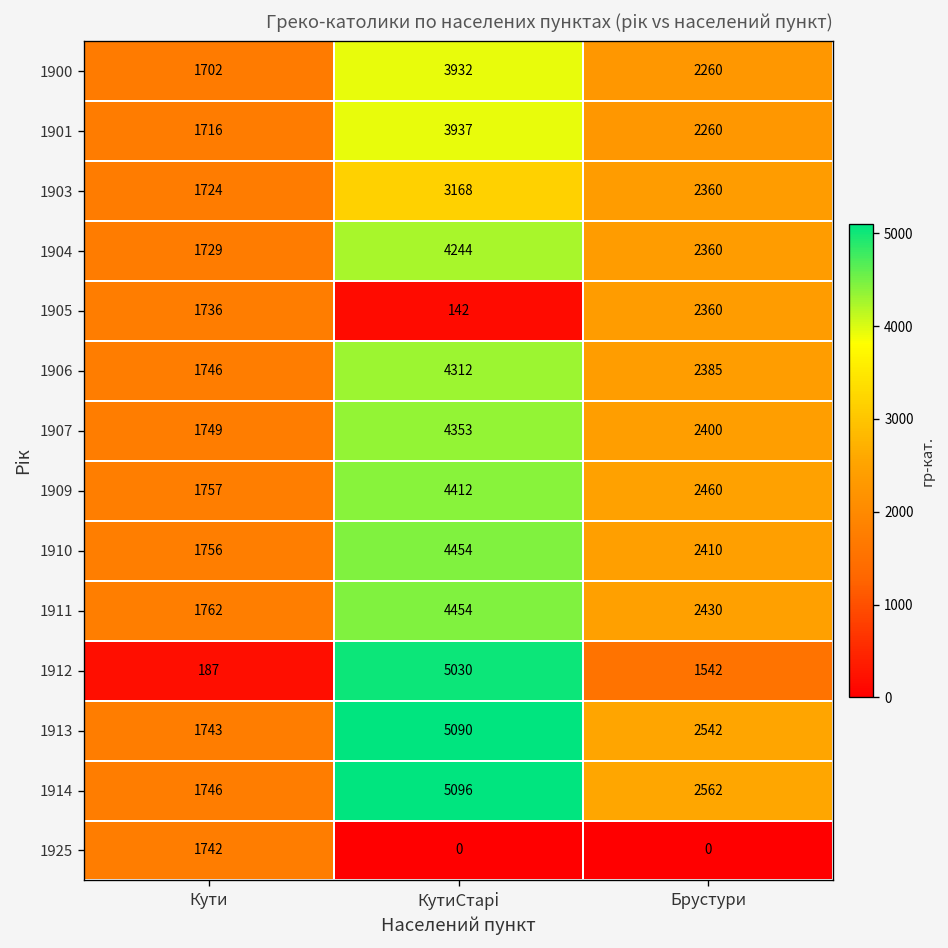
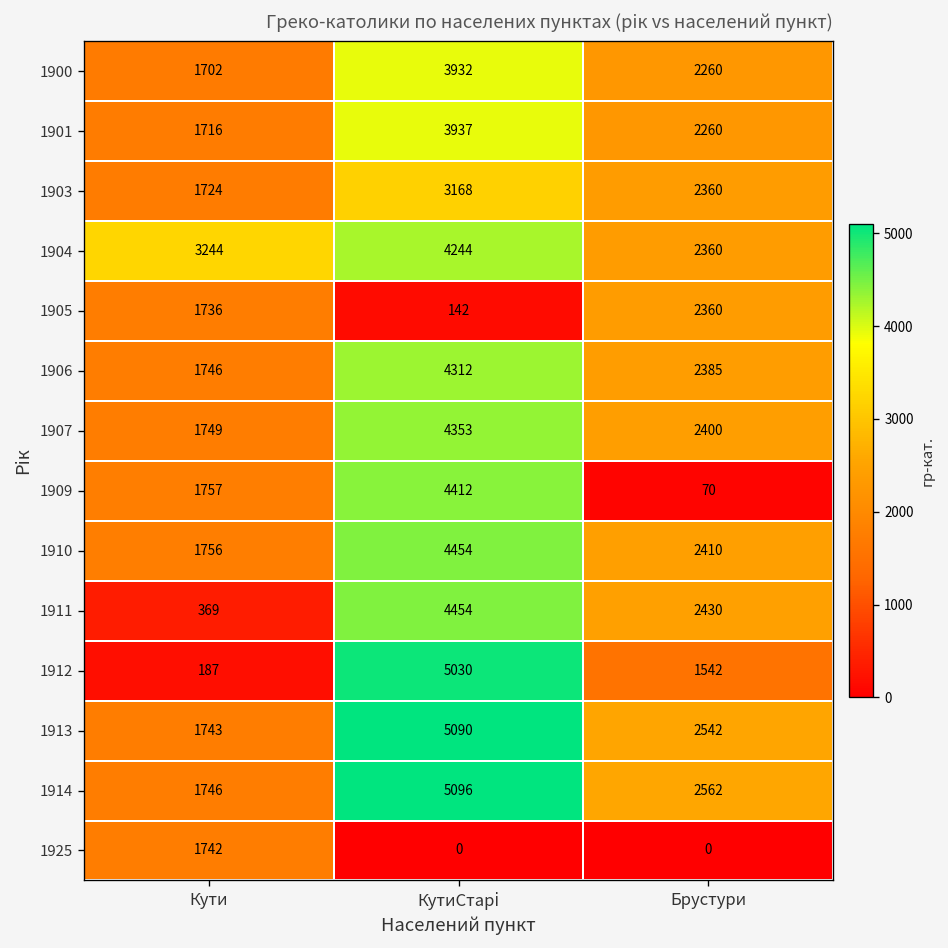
  {
    "1900": {
      "Кути": 1702,
      "КутиСтарі": 3932,
      "Брустури": 2260
    },
    "1901": {
      "Кути": 1716,
      "КутиСтарі": 3937,
      "Брустури": 2260
    },
    "1903": {
      "Кути": 1724,
      "КутиСтарі": 3168,
      "Брустури": 2360
    },
    "1904": {
-     "Кути": 1729,
+     "Кути": 3244,
      "КутиСтарі": 4244,
      "Брустури": 2360
    },
    "1905": {
      "Кути": 1736,
      "КутиСтарі": 142,
      "Брустури": 2360
    },
    "1906": {
      "Кути": 1746,
      "КутиСтарі": 4312,
      "Брустури": 2385
    },
    "1907": {
      "Кути": 1749,
      "КутиСтарі": 4353,
      "Брустури": 2400
    },
    "1909": {
      "Кути": 1757,
      "КутиСтарі": 4412,
-     "Брустури": 2460
+     "Брустури": 70
    },
    "1910": {
      "Кути": 1756,
      "КутиСтарі": 4454,
      "Брустури": 2410
    },
    "1911": {
-     "Кути": 1762,
+     "Кути": 369,
      "КутиСтарі": 4454,
      "Брустури": 2430
    },
    "1912": {
      "Кути": 187,
      "КутиСтарі": 5030,
      "Брустури": 1542
    },
    "1913": {
      "Кути": 1743,
      "КутиСтарі": 5090,
      "Брустури": 2542
    },
    "1914": {
      "Кути": 1746,
      "КутиСтарі": 5096,
      "Брустури": 2562
    },
    "1925": {
      "Кути": 1742,
      "КутиСтарі": 0,
      "Брустури": 0
    }
  }
